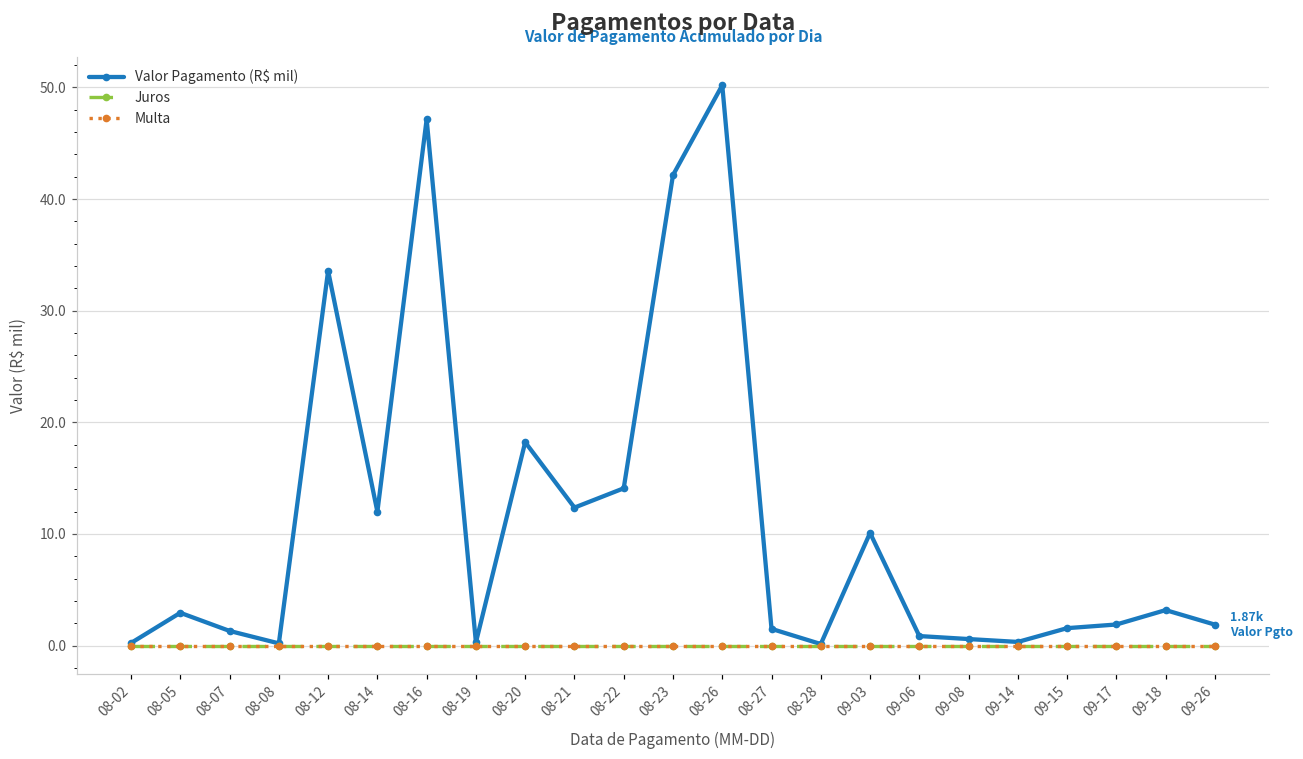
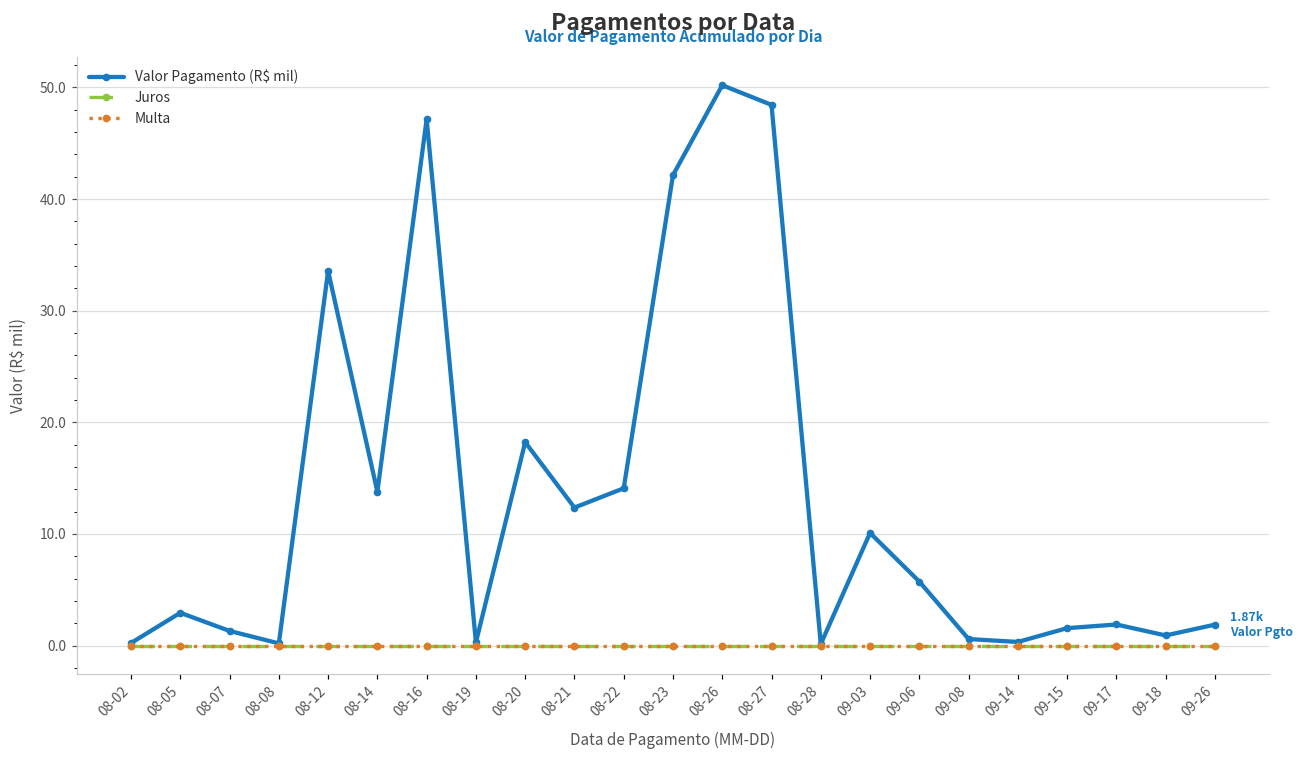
  {
    "Valor Pagamento (R$ mil)": {
      "08-05": 2.9,
      "08-07": 1.3,
      "08-12": 33.6,
-     "08-14": 12.0,
+     "08-14": 13.8,
      "08-16": 47.1,
      "08-19": 0.3,
      "08-20": 18.2,
      "08-21": 12.4,
      "08-22": 14.1,
      "08-23": 42.1,
      "08-26": 50.2,
-     "08-27": 1.5,
+     "08-27": 48.4,
      "09-03": 10.1,
-     "09-06": 0.9,
+     "09-06": 5.7,
      "09-08": 0.6,
      "09-14": 0.3,
      "09-15": 1.6,
      "09-17": 1.9,
-     "09-18": 3.2
+     "09-18": 0.9
    },
    "Multa": {
      "08-05": 0.0,
      "08-07": 0.0,
      "08-12": 0.0,
      "08-14": 0.0,
      "08-16": 0.0,
      "08-19": 0.0,
      "08-20": 0.0,
      "08-21": 0.0,
      "08-22": 0.0,
      "08-23": 0.0,
      "08-26": 0.0,
      "08-27": 0.0,
      "09-03": 0.0,
      "09-06": 0.0,
      "09-08": 0.0,
      "09-14": 0.0,
      "09-15": 0.0,
      "09-17": 0.0,
      "09-18": 0.0,
      "09-26": 0.0
    }
  }
